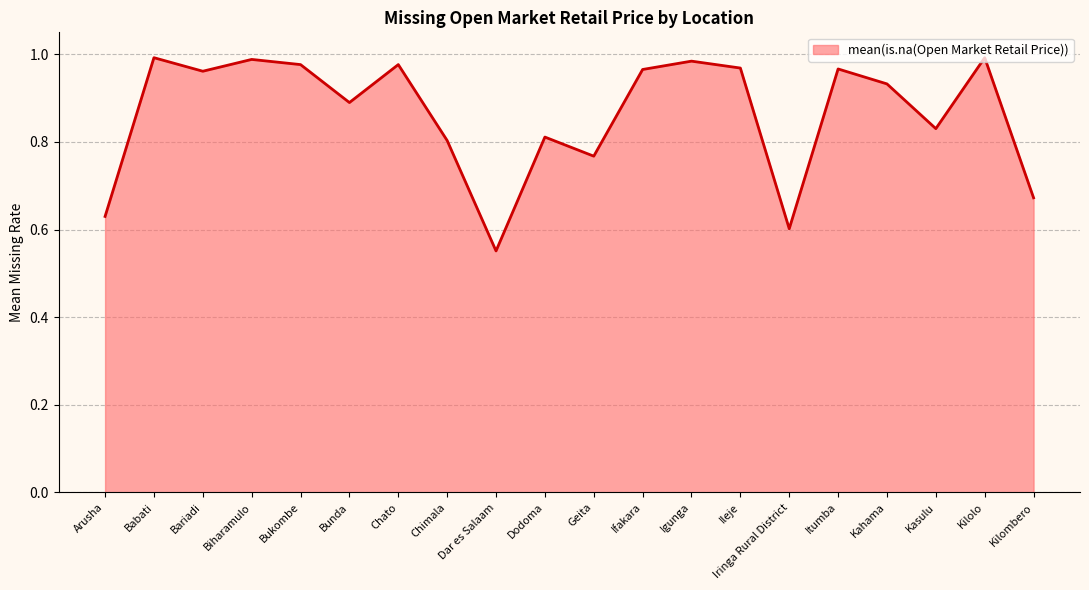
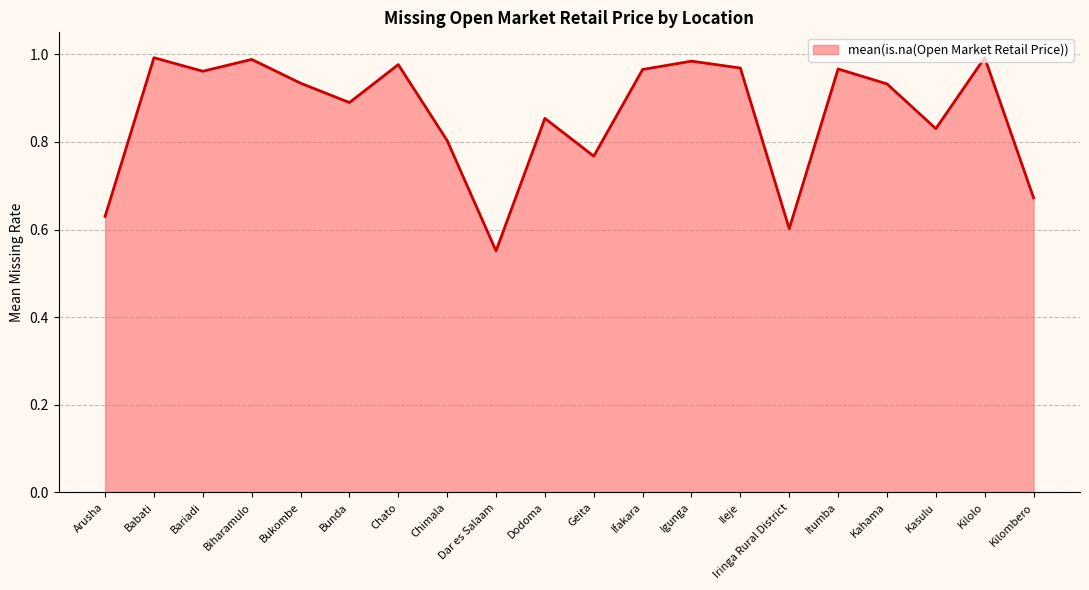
  {
    "Arusha": 0.63,
    "Babati": 0.99,
    "Bariadi": 0.96,
    "Biharamulo": 0.99,
-   "Bukombe": 0.98,
+   "Bukombe": 0.93,
    "Bunda": 0.89,
    "Chato": 0.98,
    "Chimala": 0.80,
    "Dar es Salaam": 0.55,
-   "Dodoma": 0.81,
+   "Dodoma": 0.85,
    "Geita": 0.77,
    "Ifakara": 0.97,
    "Igunga": 0.98,
    "Ileje": 0.97,
    "Iringa Rural District": 0.60,
    "Itumba": 0.97,
    "Kahama": 0.93,
    "Kasulu": 0.83,
    "Kilombero": 0.67
  }
